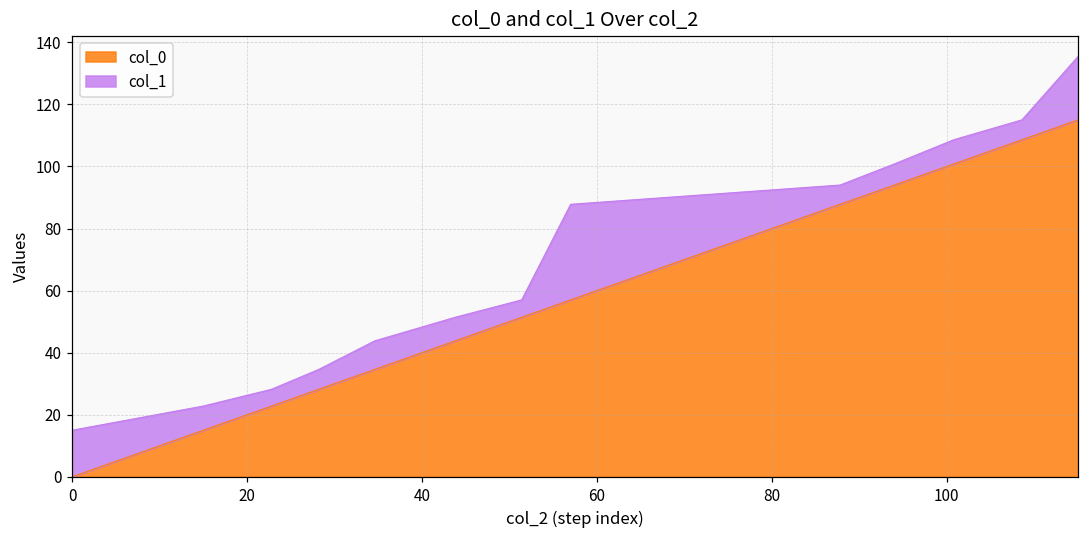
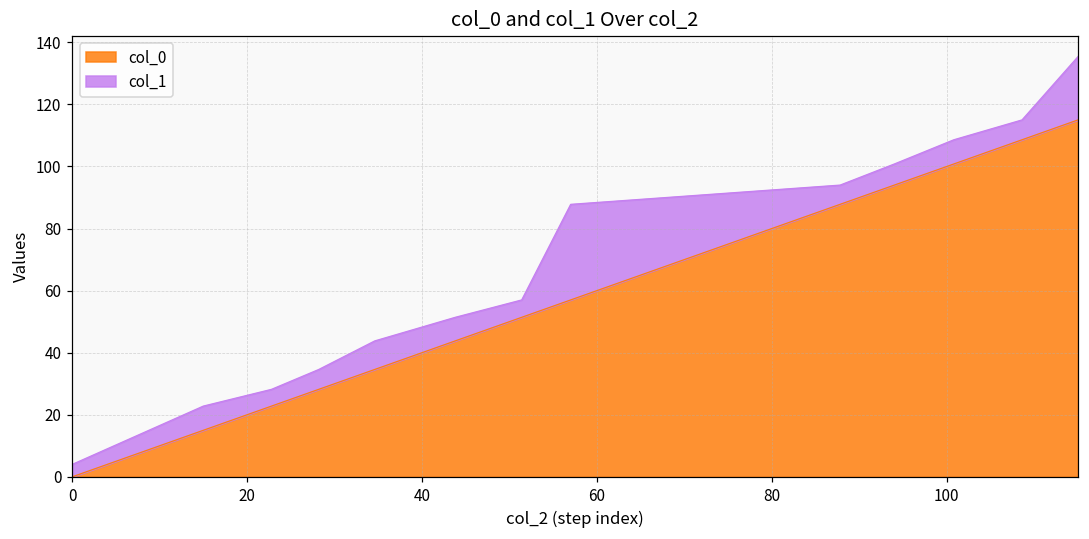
  {
    "col_0": {
      "0": 0
    },
    "col_1": {
-     "0": 15
+     "0": 4
    }
  }
